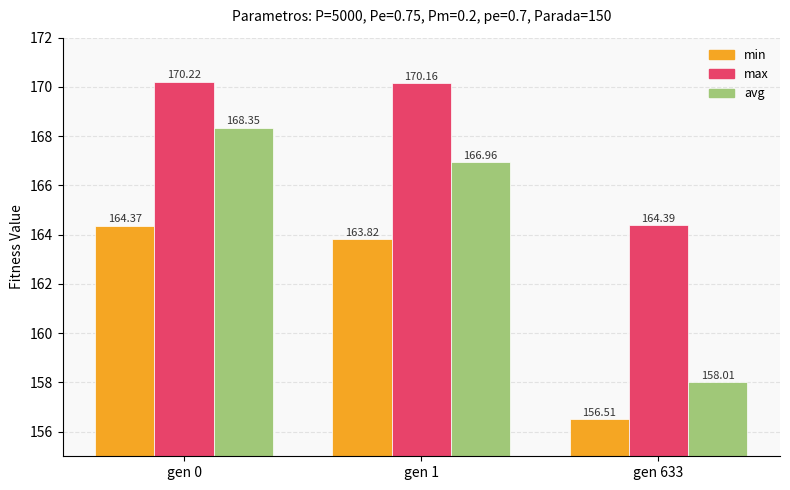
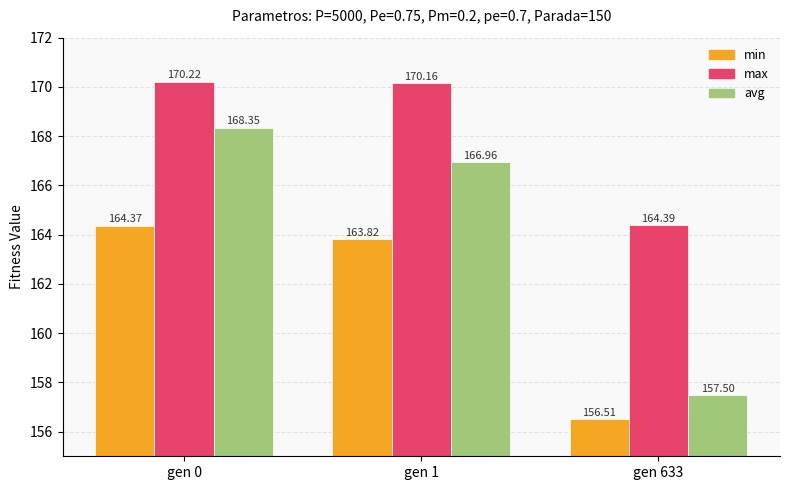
  {
    "min": {
      "gen 0": 164.37,
      "gen 1": 163.82,
      "gen 633": 156.51
    },
    "max": {
      "gen 0": 170.22,
      "gen 1": 170.16,
      "gen 633": 164.39
    },
    "avg": {
      "gen 0": 168.35,
      "gen 1": 166.96,
-     "gen 633": 158.01
+     "gen 633": 157.50
    }
  }
